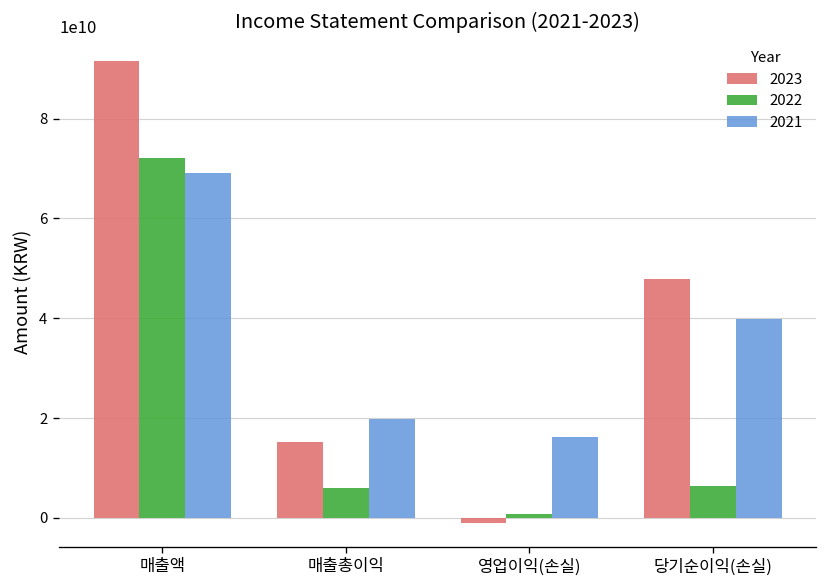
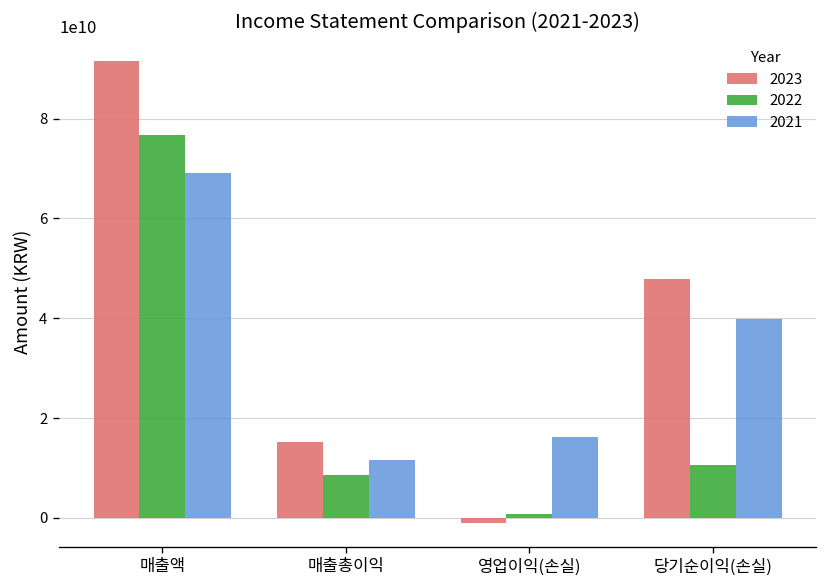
  {
    "2023": {
      "매출액": 92000000000,
      "매출총이익": 15000000000,
      "영업이익(손실)": -1000000000,
      "당기순이익(손실)": 48000000000
    },
    "2022": {
-     "매출액": 72000000000,
-     "매출총이익": 6000000000,
+     "매출액": 77000000000,
+     "매출총이익": 9000000000,
      "영업이익(손실)": 1000000000,
-     "당기순이익(손실)": 6000000000
+     "당기순이익(손실)": 11000000000
    },
    "2021": {
      "매출액": 69000000000,
-     "매출총이익": 20000000000,
+     "매출총이익": 12000000000,
      "영업이익(손실)": 16000000000,
      "당기순이익(손실)": 40000000000
    }
  }
